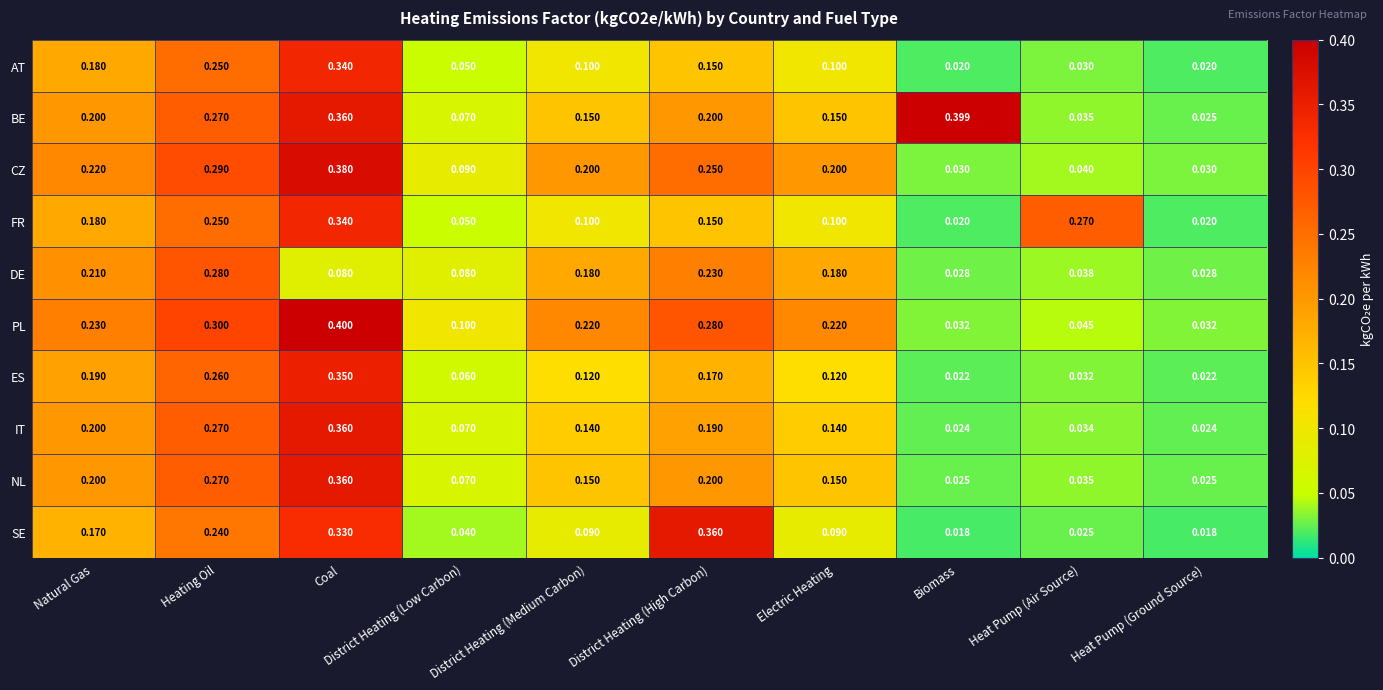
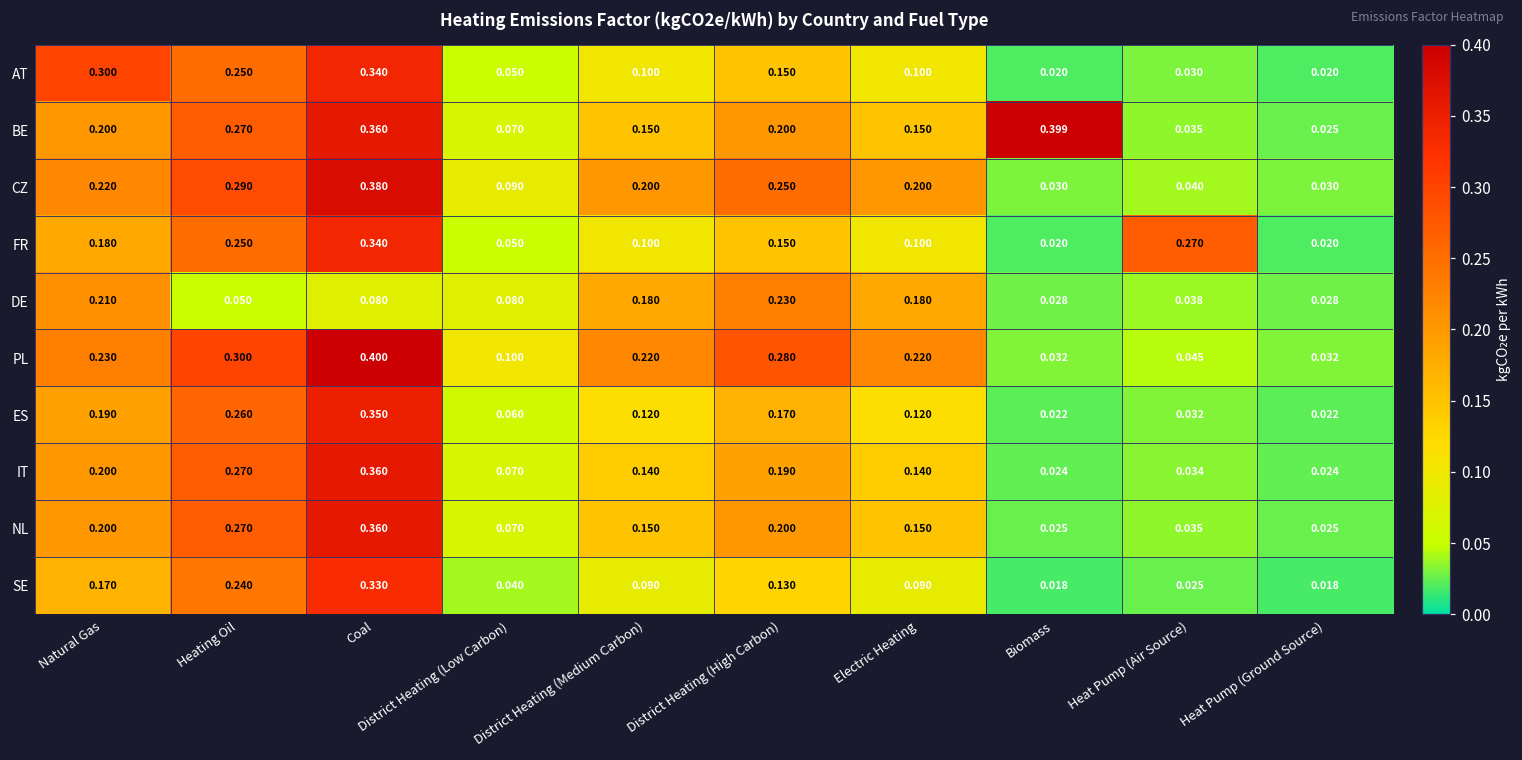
  {
    "AT": {
-     "Natural Gas": 0.180,
+     "Natural Gas": 0.300,
      "Heating Oil": 0.250,
      "Coal": 0.340,
      "District Heating (Low Carbon)": 0.050,
      "District Heating (Medium Carbon)": 0.100,
      "District Heating (High Carbon)": 0.150,
      "Electric Heating": 0.100,
      "Biomass": 0.020,
      "Heat Pump (Air Source)": 0.030,
      "Heat Pump (Ground Source)": 0.020
    },
    "BE": {
      "Natural Gas": 0.200,
      "Heating Oil": 0.270,
      "Coal": 0.360,
      "District Heating (Low Carbon)": 0.070,
      "District Heating (Medium Carbon)": 0.150,
      "District Heating (High Carbon)": 0.200,
      "Electric Heating": 0.150,
      "Biomass": 0.399,
      "Heat Pump (Air Source)": 0.035,
      "Heat Pump (Ground Source)": 0.025
    },
    "CZ": {
      "Natural Gas": 0.220,
      "Heating Oil": 0.290,
      "Coal": 0.380,
      "District Heating (Low Carbon)": 0.090,
      "District Heating (Medium Carbon)": 0.200,
      "District Heating (High Carbon)": 0.250,
      "Electric Heating": 0.200,
      "Biomass": 0.030,
      "Heat Pump (Air Source)": 0.040,
      "Heat Pump (Ground Source)": 0.030
    },
    "FR": {
      "Natural Gas": 0.180,
      "Heating Oil": 0.250,
      "Coal": 0.340,
      "District Heating (Low Carbon)": 0.050,
      "District Heating (Medium Carbon)": 0.100,
      "District Heating (High Carbon)": 0.150,
      "Electric Heating": 0.100,
      "Biomass": 0.020,
      "Heat Pump (Air Source)": 0.270,
      "Heat Pump (Ground Source)": 0.020
    },
    "DE": {
      "Natural Gas": 0.210,
-     "Heating Oil": 0.280,
+     "Heating Oil": 0.050,
      "Coal": 0.080,
      "District Heating (Low Carbon)": 0.080,
      "District Heating (Medium Carbon)": 0.180,
      "District Heating (High Carbon)": 0.230,
      "Electric Heating": 0.180,
      "Biomass": 0.028,
      "Heat Pump (Air Source)": 0.038,
      "Heat Pump (Ground Source)": 0.028
    },
    "PL": {
      "Natural Gas": 0.230,
      "Heating Oil": 0.300,
      "Coal": 0.400,
      "District Heating (Low Carbon)": 0.100,
      "District Heating (Medium Carbon)": 0.220,
      "District Heating (High Carbon)": 0.280,
      "Electric Heating": 0.220,
      "Biomass": 0.032,
      "Heat Pump (Air Source)": 0.045,
      "Heat Pump (Ground Source)": 0.032
    },
    "ES": {
      "Natural Gas": 0.190,
      "Heating Oil": 0.260,
      "Coal": 0.350,
      "District Heating (Low Carbon)": 0.060,
      "District Heating (Medium Carbon)": 0.120,
      "District Heating (High Carbon)": 0.170,
      "Electric Heating": 0.120,
      "Biomass": 0.022,
      "Heat Pump (Air Source)": 0.032,
      "Heat Pump (Ground Source)": 0.022
    },
    "IT": {
      "Natural Gas": 0.200,
      "Heating Oil": 0.270,
      "Coal": 0.360,
      "District Heating (Low Carbon)": 0.070,
      "District Heating (Medium Carbon)": 0.140,
      "District Heating (High Carbon)": 0.190,
      "Electric Heating": 0.140,
      "Biomass": 0.024,
      "Heat Pump (Air Source)": 0.034,
      "Heat Pump (Ground Source)": 0.024
    },
    "NL": {
      "Natural Gas": 0.200,
      "Heating Oil": 0.270,
      "Coal": 0.360,
      "District Heating (Low Carbon)": 0.070,
      "District Heating (Medium Carbon)": 0.150,
      "District Heating (High Carbon)": 0.200,
      "Electric Heating": 0.150,
      "Biomass": 0.025,
      "Heat Pump (Air Source)": 0.035,
      "Heat Pump (Ground Source)": 0.025
    },
    "SE": {
      "Natural Gas": 0.170,
      "Heating Oil": 0.240,
      "Coal": 0.330,
      "District Heating (Low Carbon)": 0.040,
      "District Heating (Medium Carbon)": 0.090,
-     "District Heating (High Carbon)": 0.360,
+     "District Heating (High Carbon)": 0.130,
      "Electric Heating": 0.090,
      "Biomass": 0.018,
      "Heat Pump (Air Source)": 0.025,
      "Heat Pump (Ground Source)": 0.018
    }
  }
